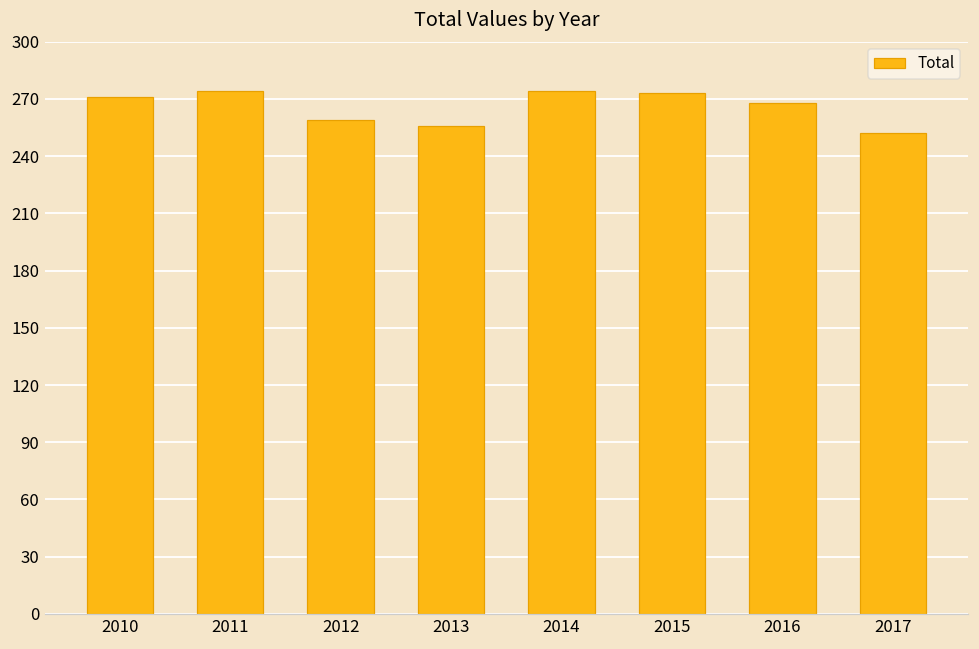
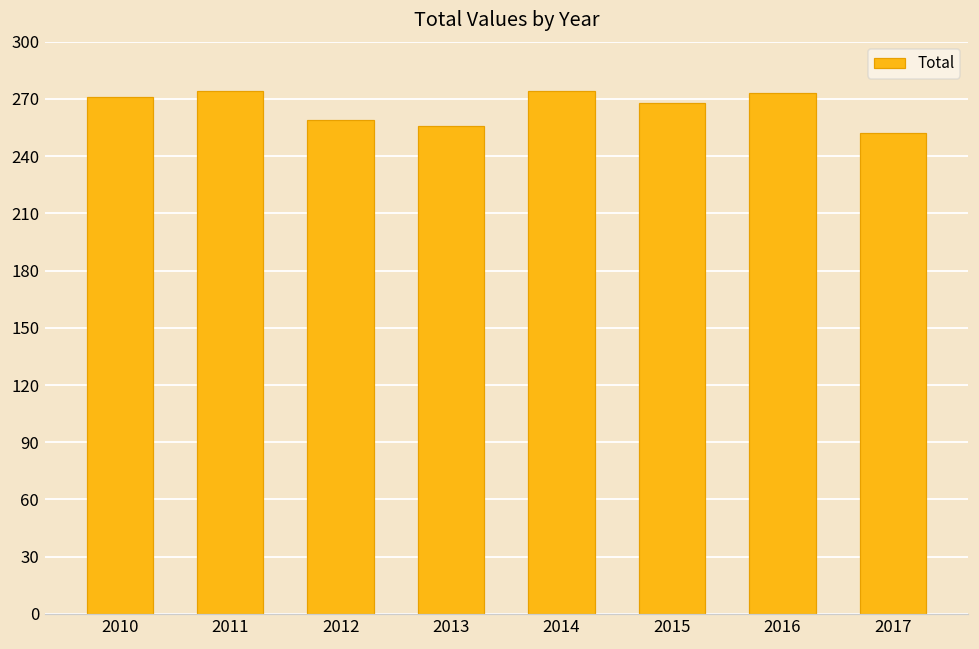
  {
    "2010": 271,
    "2011": 274,
    "2012": 259,
    "2013": 256,
    "2014": 274,
-   "2015": 273,
-   "2016": 268,
+   "2015": 268,
+   "2016": 273,
    "2017": 252
  }
